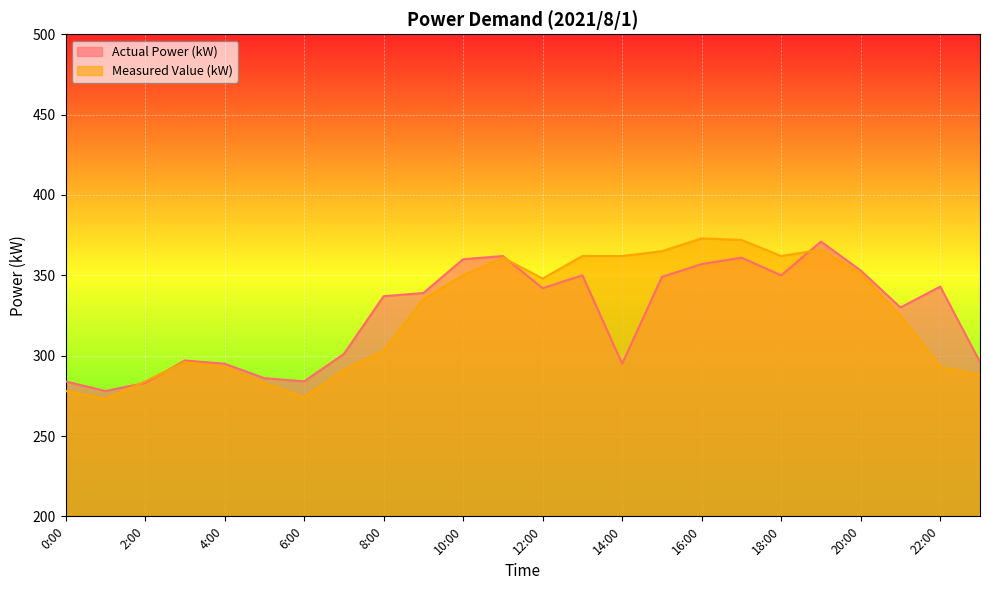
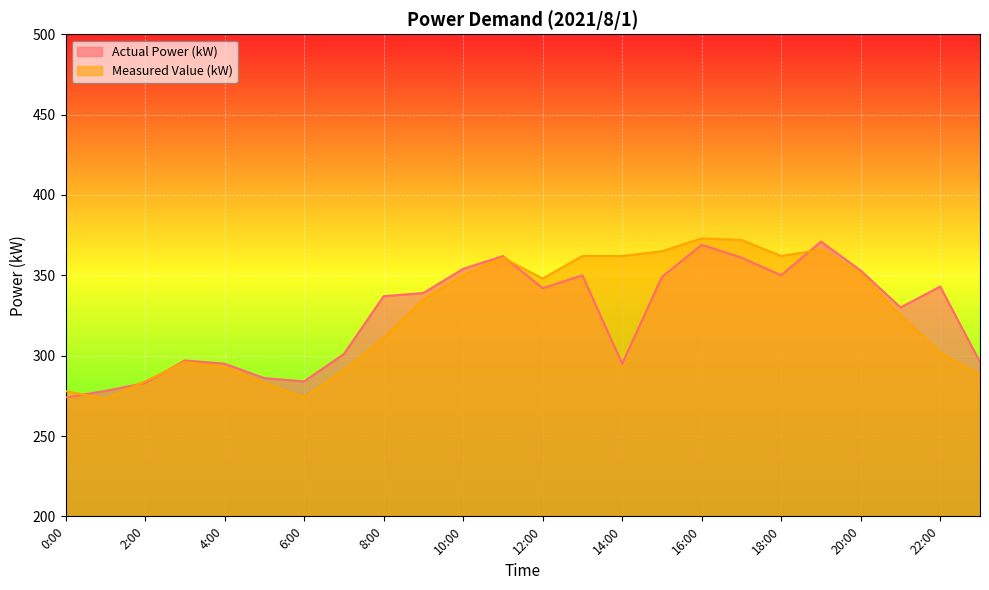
  {
    "Actual Power (kW)": {
-     "0:00": 284,
+     "0:00": 274,
      "4:00": 295,
      "6:00": 284,
      "8:00": 337,
-     "10:00": 360,
+     "10:00": 354,
      "12:00": 342,
      "14:00": 295,
-     "16:00": 357,
+     "16:00": 369,
      "18:00": 350,
      "20:00": 353,
      "22:00": 343
    },
    "Measured Value (kW)": {
      "0:00": 278,
      "4:00": 293,
      "6:00": 274,
-     "8:00": 303,
+     "8:00": 311,
      "10:00": 350,
      "12:00": 348,
      "14:00": 362,
      "16:00": 373,
      "18:00": 362,
      "20:00": 351,
-     "22:00": 293
+     "22:00": 302
    }
  }
